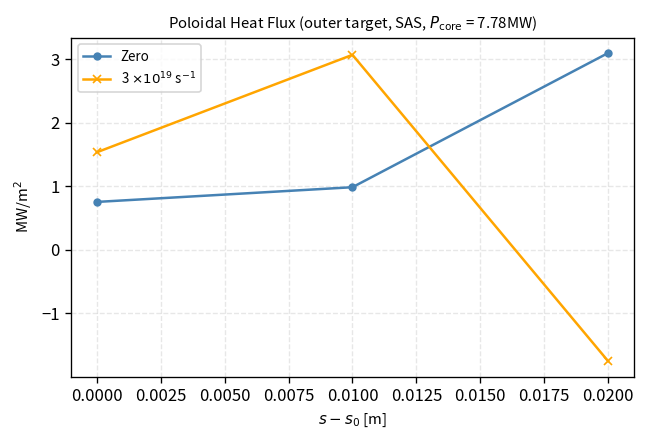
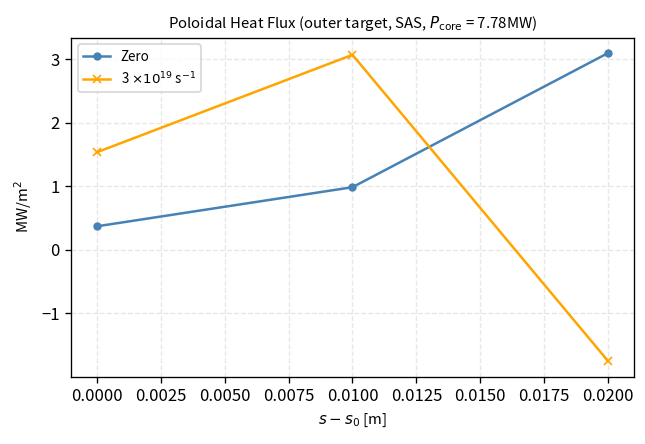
  {
    "Zero": {
-     "0.0000": 0.8,
+     "0.0000": 0.4,
      "0.0100": 1.0,
      "0.0200": 3.1
    }
  }
